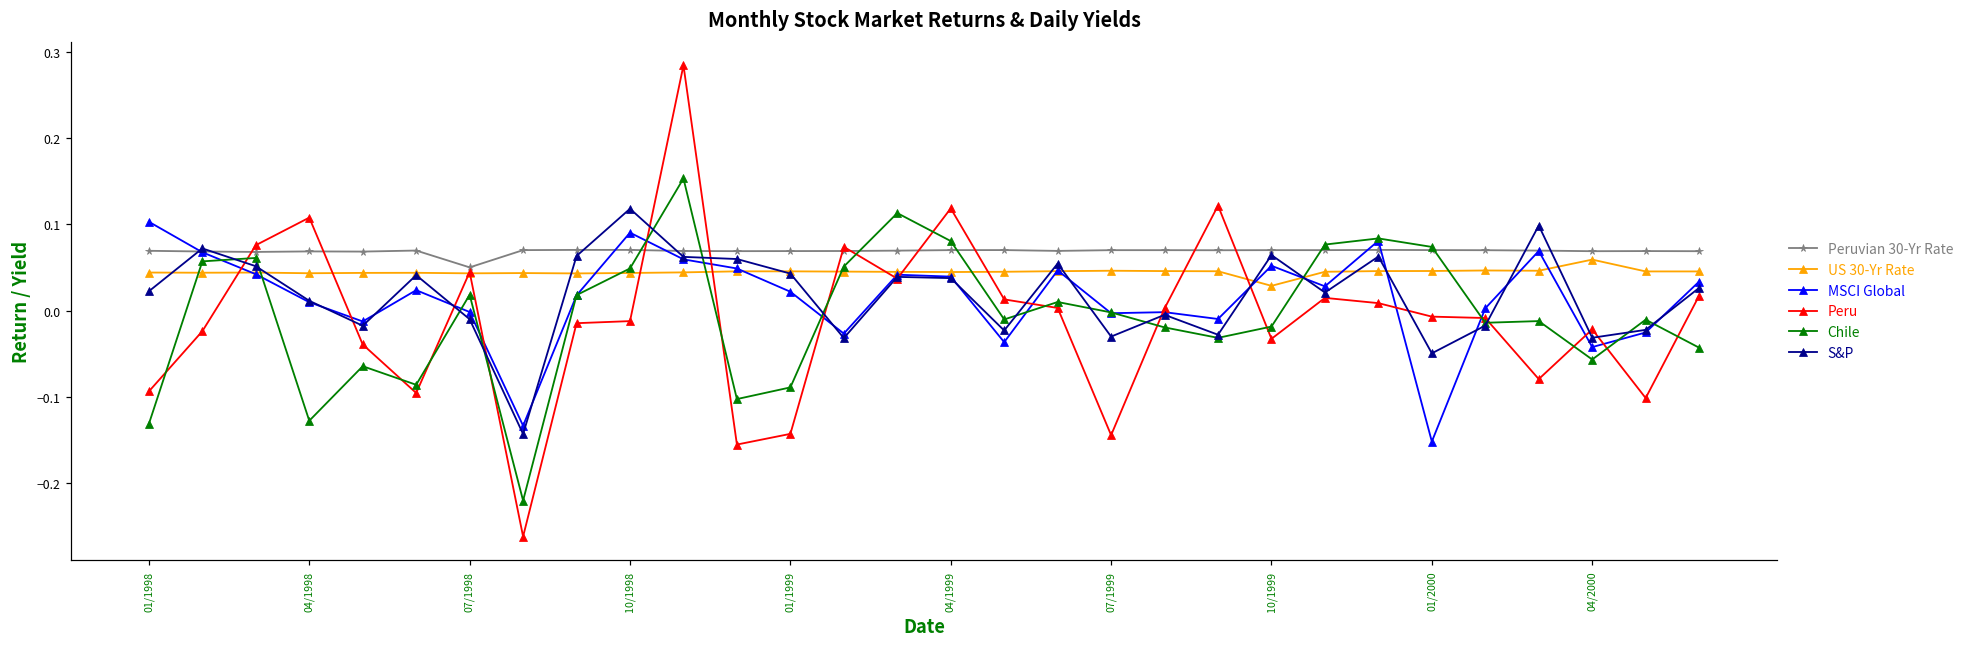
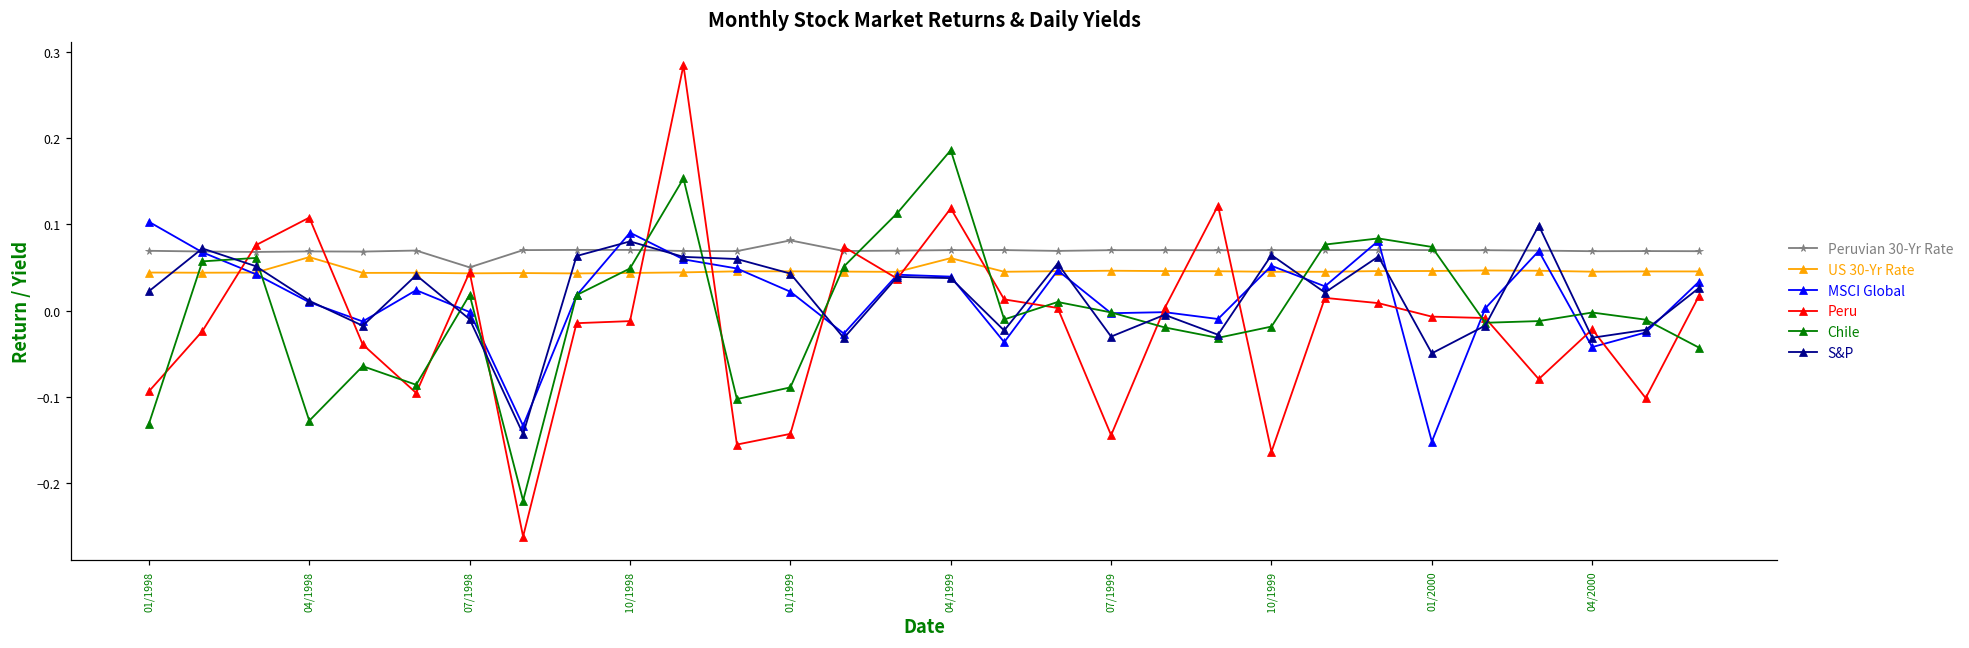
  {
    "Peruvian 30-Yr Rate": {
      "01/1998": 0.07,
      "04/1998": 0.07,
      "07/1998": 0.05,
      "10/1998": 0.07,
-     "01/1999": 0.07,
+     "01/1999": 0.08,
      "04/1999": 0.07,
      "07/1999": 0.07,
      "10/1999": 0.07,
      "01/2000": 0.07,
      "04/2000": 0.07
    },
    "US 30-Yr Rate": {
      "01/1998": 0.04,
-     "04/1998": 0.04,
+     "04/1998": 0.06,
      "10/1998": 0.04,
-     "04/1999": 0.04,
+     "04/1999": 0.06,
      "07/1999": 0.05,
-     "10/1999": 0.03,
+     "10/1999": 0.04,
      "01/2000": 0.05,
-     "04/2000": 0.06
+     "04/2000": 0.05
    },
    "MSCI Global": {
      "01/1998": 0.10,
      "07/1998": 0.00,
      "10/1998": 0.09,
      "01/1999": 0.02,
      "10/1999": 0.05,
      "01/2000": -0.15,
      "04/2000": -0.04
    },
    "Peru": {
      "01/1998": -0.09,
      "04/1998": 0.11,
      "10/1998": -0.01,
      "01/1999": -0.14,
      "04/1999": 0.12,
      "07/1999": -0.14,
-     "10/1999": -0.03,
+     "10/1999": -0.16,
      "01/2000": -0.01,
      "04/2000": -0.02
    },
    "Chile": {
      "01/1998": -0.13,
      "04/1998": -0.13,
      "07/1998": 0.02,
      "10/1998": 0.05,
      "01/1999": -0.09,
-     "04/1999": 0.08,
+     "04/1999": 0.19,
      "10/1999": -0.02,
      "01/2000": 0.07,
-     "04/2000": -0.06
+     "04/2000": 0.00
    },
    "S&P": {
      "01/1998": 0.02,
      "07/1998": -0.01,
-     "10/1998": 0.12,
+     "10/1998": 0.08,
      "07/1999": -0.03,
      "10/1999": 0.06,
      "01/2000": -0.05,
      "04/2000": -0.03
    }
  }
